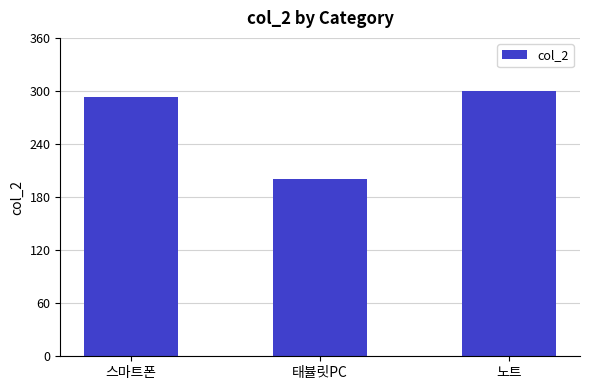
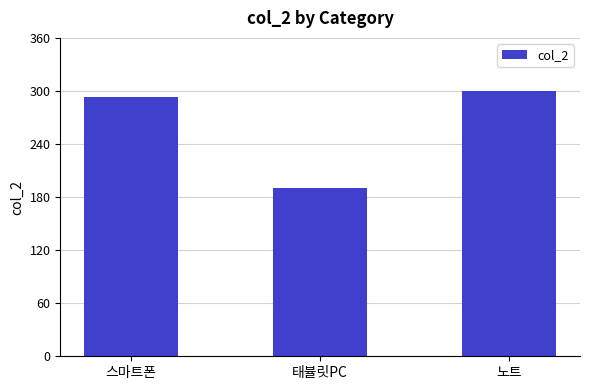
  {
    "스마트폰": 290,
-   "태뷸릿PC": 200,
+   "태뷸릿PC": 190,
    "노트": 300
  }
